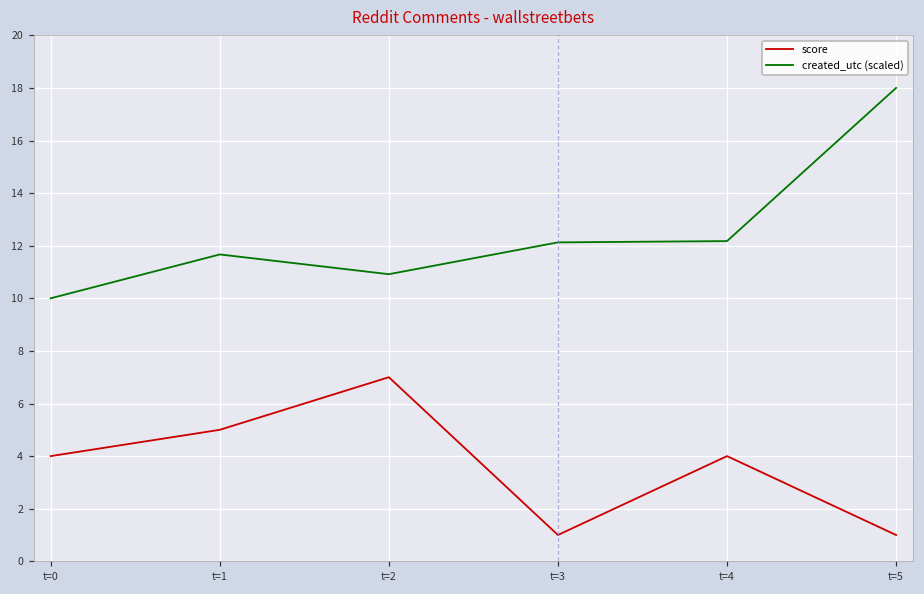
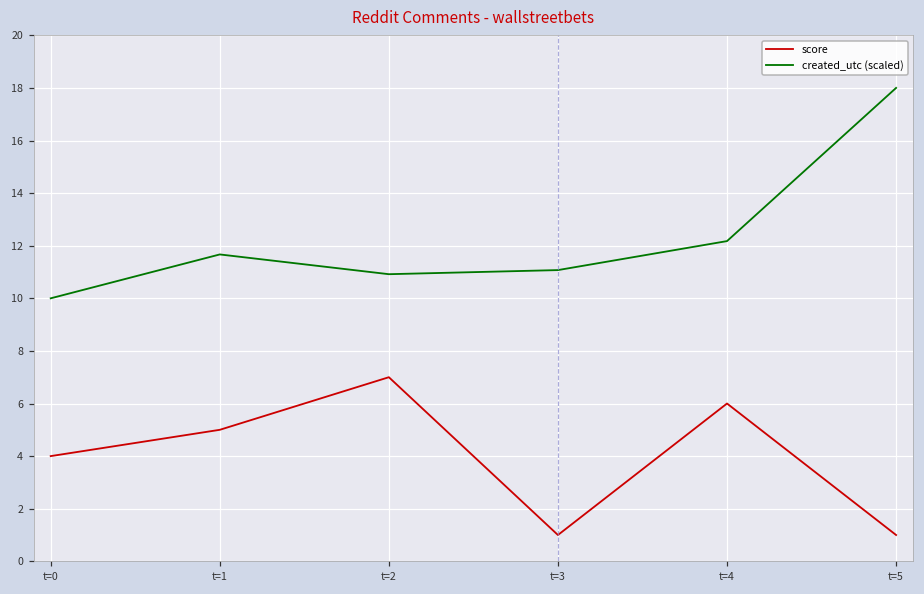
  {
    "score": {
      "t=0": 4,
      "t=1": 5,
      "t=2": 7,
      "t=3": 1,
-     "t=4": 4,
+     "t=4": 6,
      "t=5": 1
    },
    "created_utc (scaled)": {
      "t=0": 10.0,
      "t=1": 11.7,
      "t=2": 10.9,
-     "t=3": 12.1,
+     "t=3": 11.1,
      "t=4": 12.2,
      "t=5": 18.0
    }
  }
